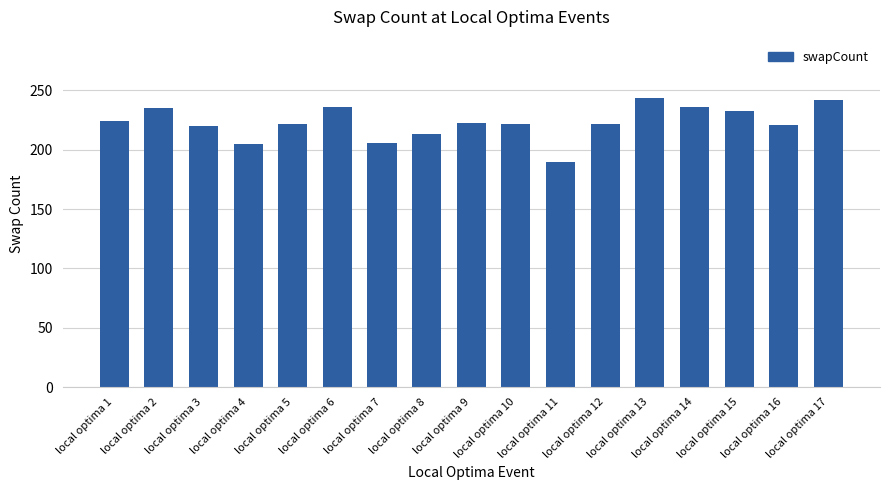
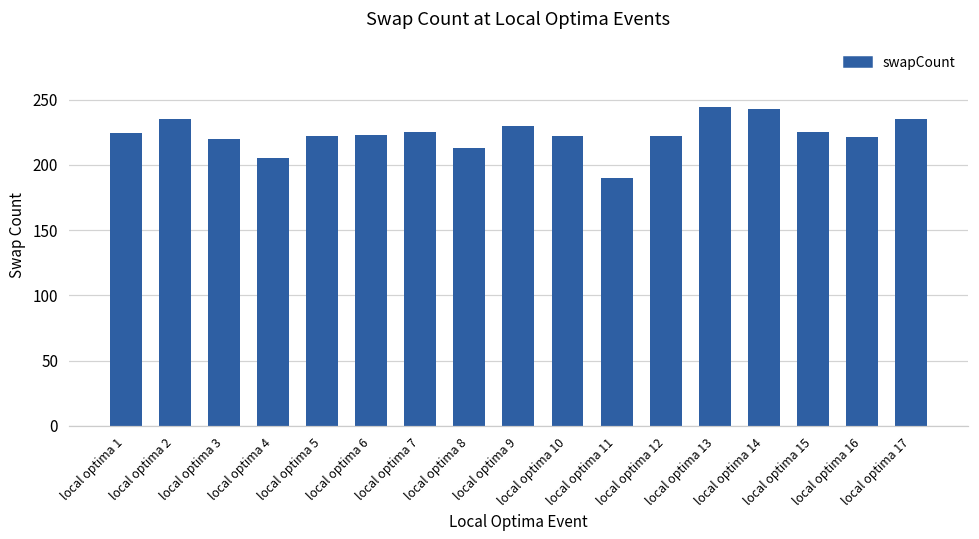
  {
    "local optima 1": 224,
    "local optima 2": 235,
    "local optima 3": 220,
    "local optima 4": 205,
    "local optima 5": 222,
-   "local optima 6": 236,
-   "local optima 7": 206,
+   "local optima 6": 223,
+   "local optima 7": 225,
    "local optima 8": 213,
-   "local optima 9": 223,
+   "local optima 9": 230,
    "local optima 10": 222,
    "local optima 11": 190,
    "local optima 12": 222,
    "local optima 13": 244,
-   "local optima 14": 236,
-   "local optima 15": 233,
+   "local optima 14": 243,
+   "local optima 15": 225,
    "local optima 16": 221,
-   "local optima 17": 242
+   "local optima 17": 235
  }
